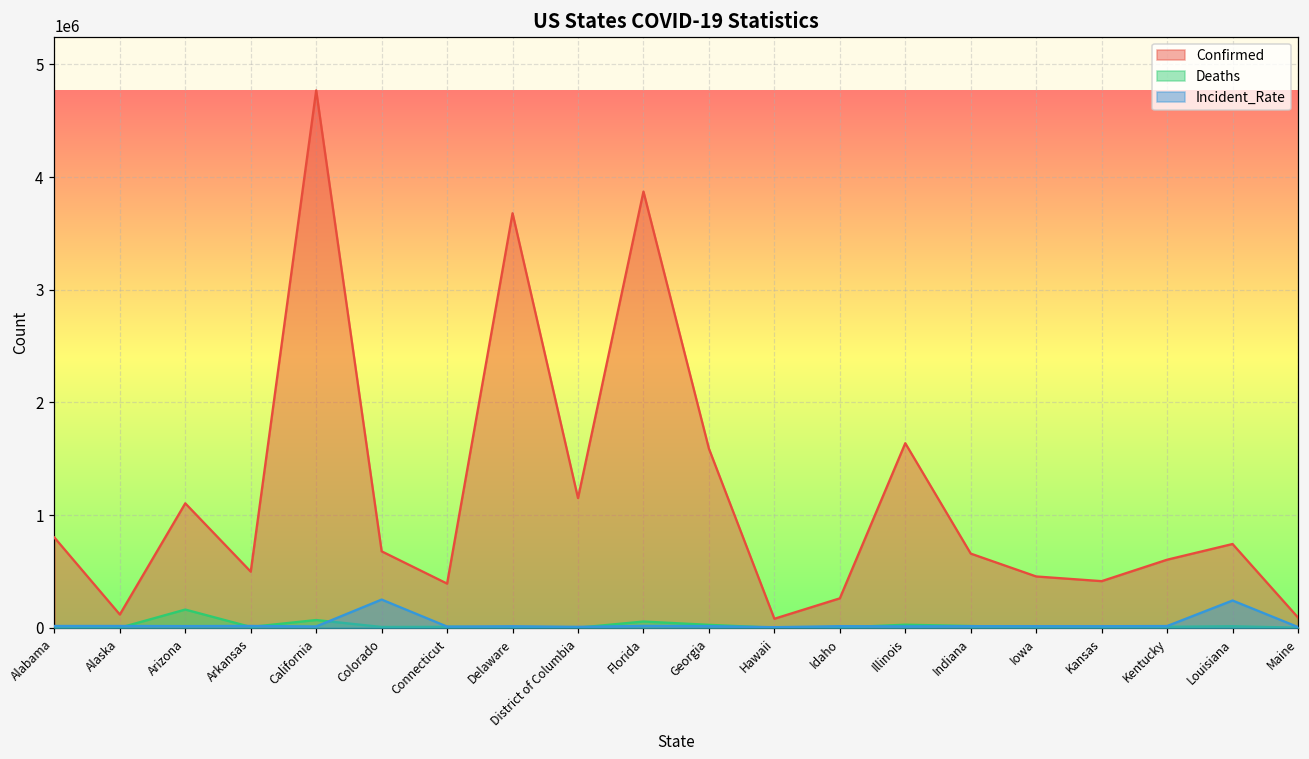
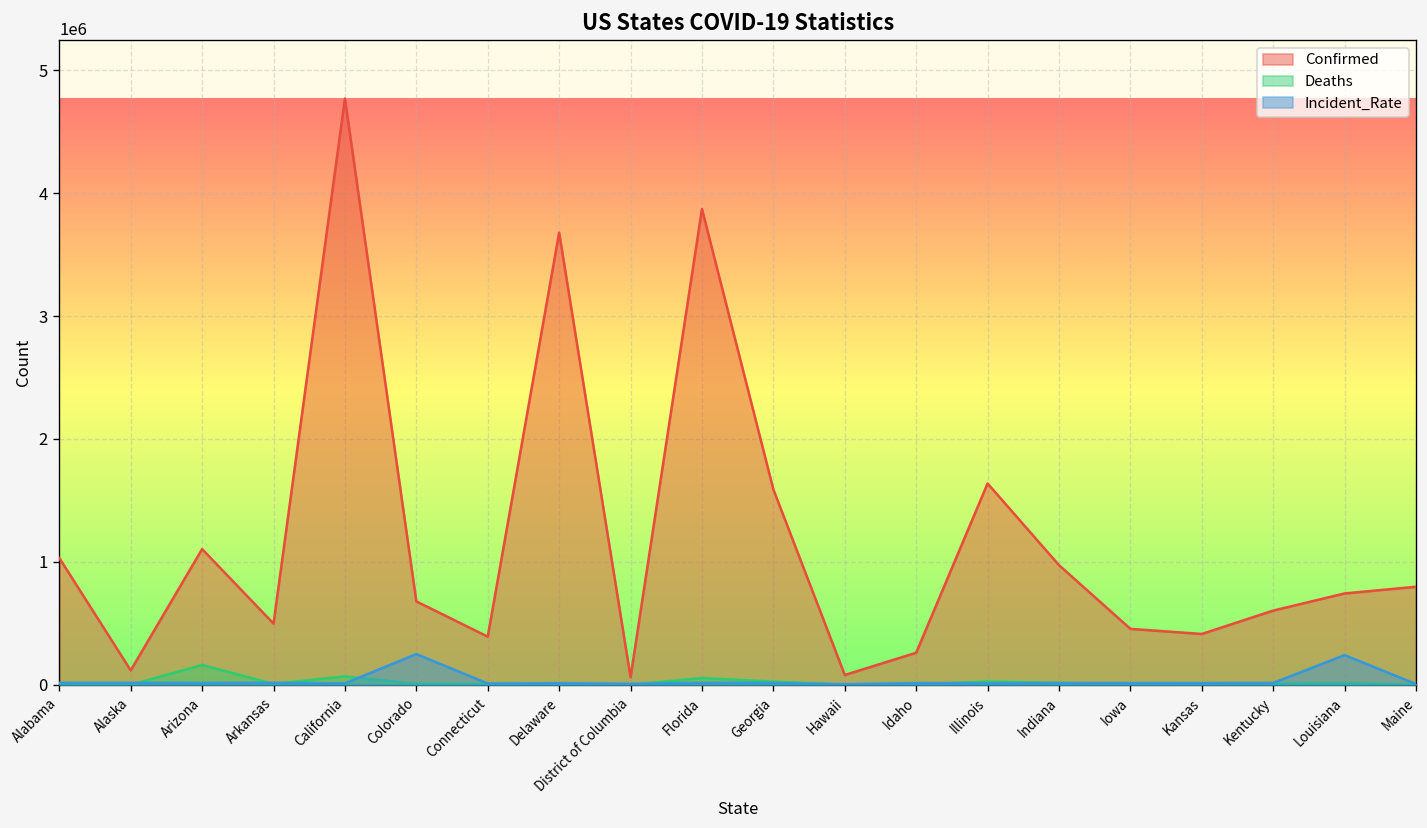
  {
    "Confirmed": {
-     "Alabama": 800000,
+     "Alabama": 1030000,
      "Alaska": 120000,
      "Arizona": 1100000,
      "Arkansas": 500000,
      "California": 4770000,
      "Colorado": 680000,
      "Connecticut": 390000,
      "Delaware": 3680000,
-     "District of Columbia": 1150000,
+     "District of Columbia": 60000,
      "Florida": 3870000,
      "Georgia": 1590000,
      "Hawaii": 80000,
      "Idaho": 260000,
      "Illinois": 1640000,
-     "Indiana": 660000,
+     "Indiana": 970000,
      "Iowa": 460000,
      "Kansas": 410000,
      "Kentucky": 600000,
      "Louisiana": 740000,
-     "Maine": 90000
+     "Maine": 800000
    },
    "Deaths": {
      "Arizona": 160000,
      "California": 70000,
      "Colorado": 10000,
      "Florida": 60000,
      "Louisiana": 10000
    },
    "Incident_Rate": {
      "Arizona": 20000,
      "California": 10000,
      "Colorado": 250000,
      "Florida": 20000,
      "Louisiana": 240000
    }
  }
